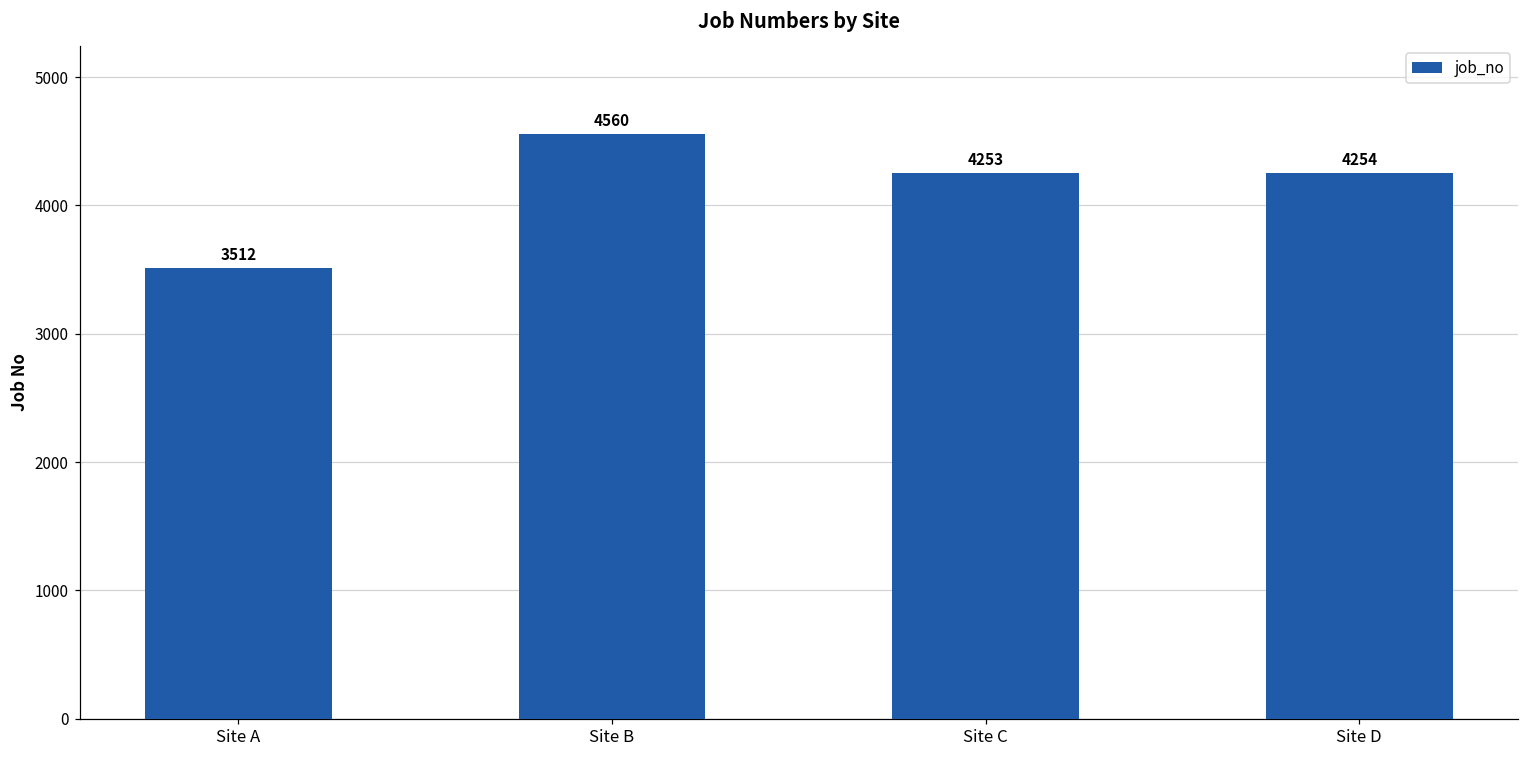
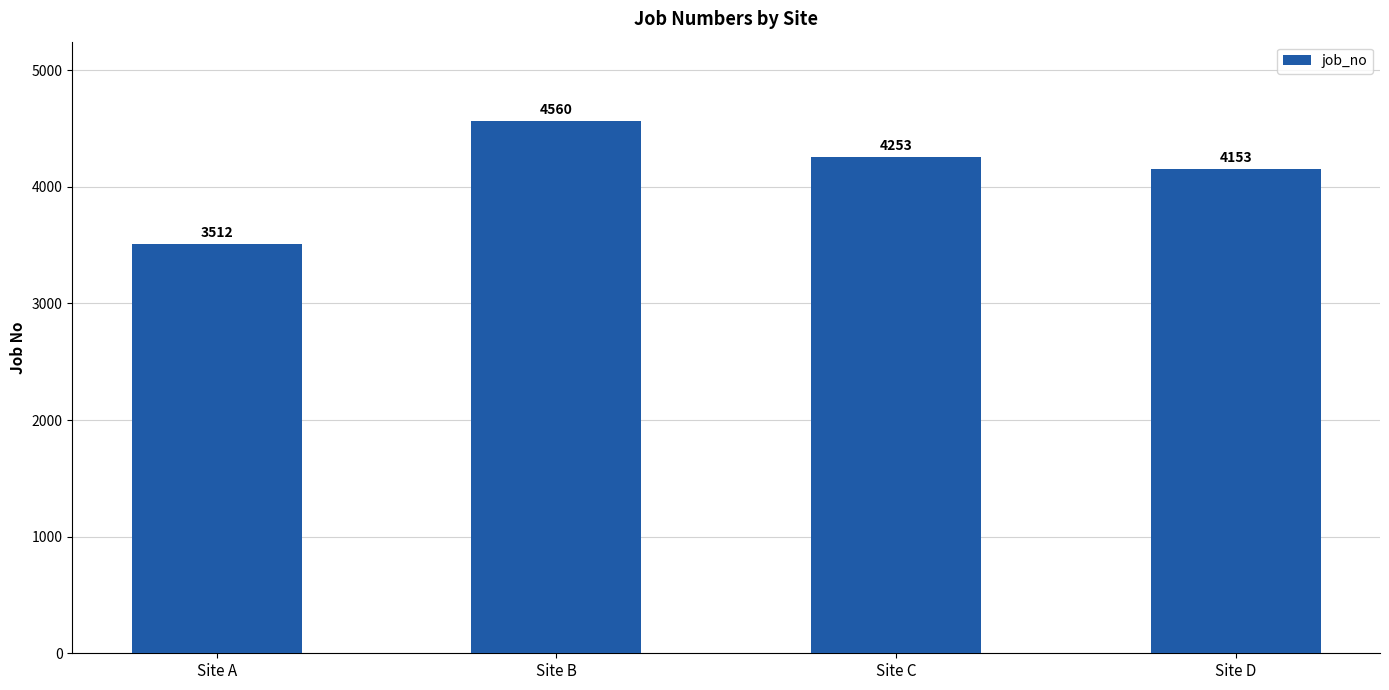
  {
    "Site A": 3512,
    "Site B": 4560,
    "Site C": 4253,
-   "Site D": 4254
+   "Site D": 4153
  }
